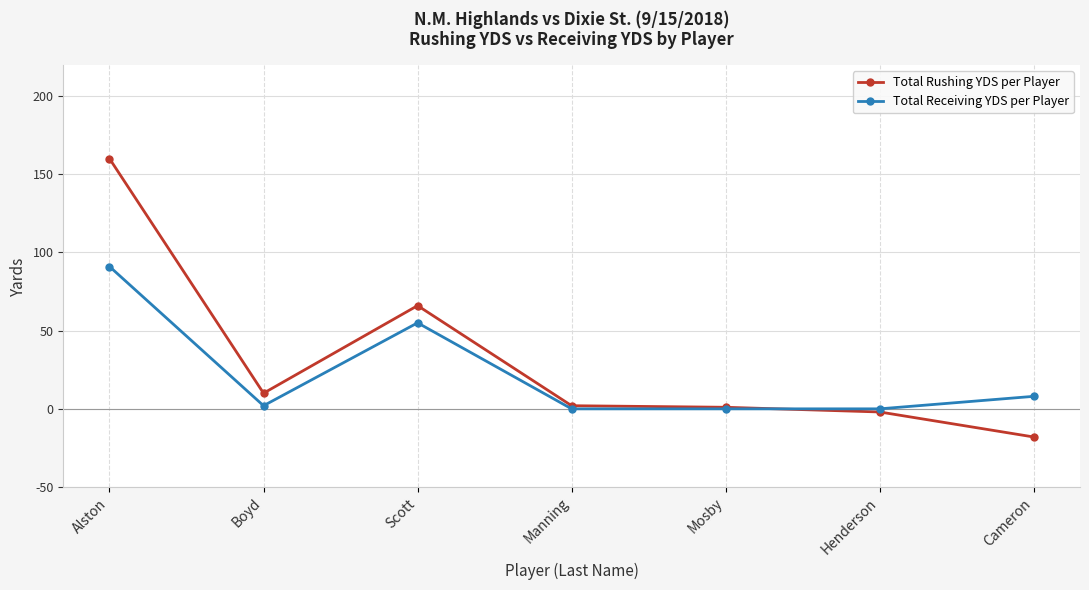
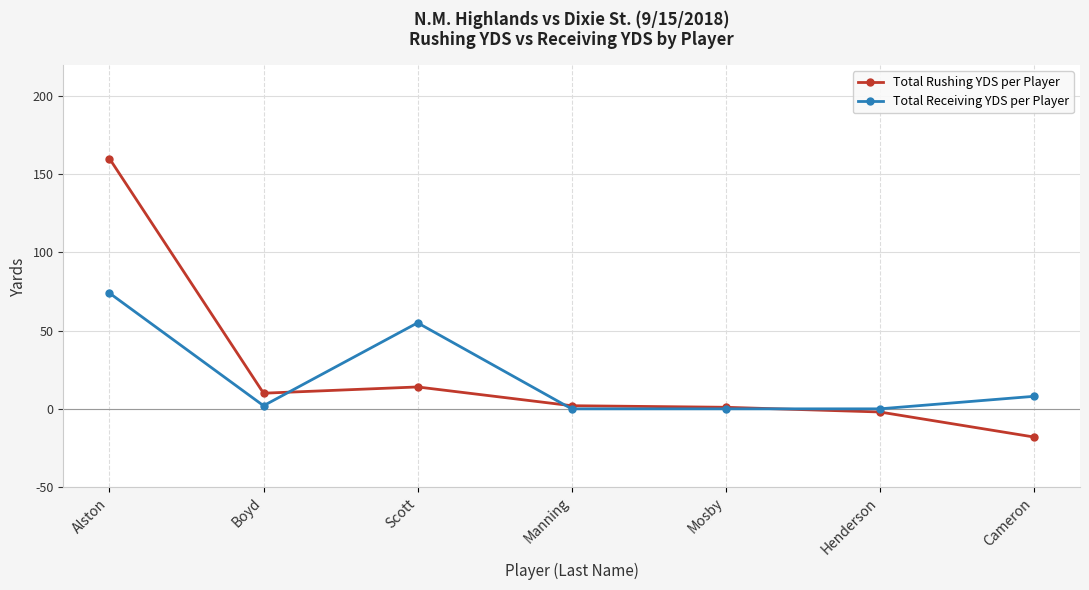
  {
    "Total Rushing YDS per Player": {
      "Alston": 160,
      "Boyd": 10,
-     "Scott": 66,
+     "Scott": 14,
      "Manning": 2,
      "Henderson": -2,
      "Cameron": -18
    },
    "Total Receiving YDS per Player": {
-     "Alston": 91,
+     "Alston": 74,
      "Boyd": 2,
      "Scott": 55,
      "Manning": 0,
      "Henderson": 0,
      "Cameron": 8
    }
  }
